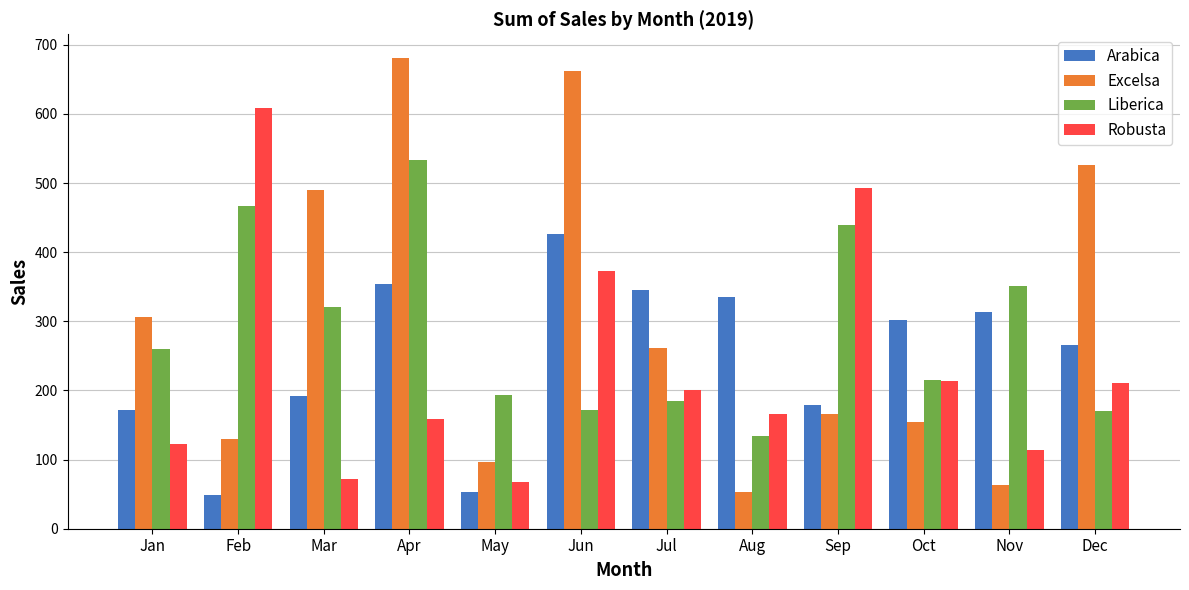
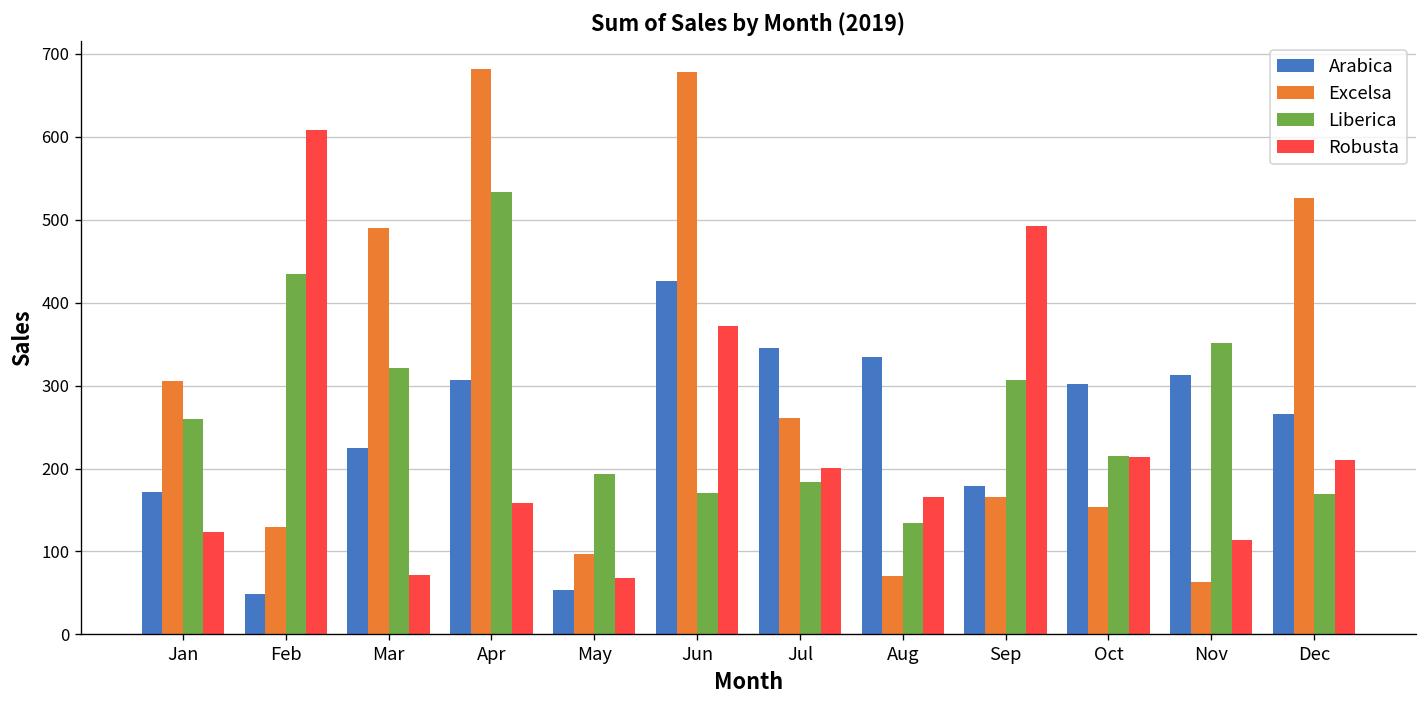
  {
    "Arabica": {
      "Jan": 170,
      "Feb": 50,
-     "Mar": 190,
-     "Apr": 350,
+     "Mar": 220,
+     "Apr": 310,
      "May": 50,
      "Jun": 430,
      "Jul": 350,
      "Aug": 330,
      "Sep": 180,
      "Oct": 300,
      "Nov": 310,
      "Dec": 270
    },
    "Excelsa": {
      "Jan": 310,
      "Feb": 130,
      "Mar": 490,
      "Apr": 680,
      "May": 100,
-     "Jun": 660,
+     "Jun": 680,
      "Jul": 260,
-     "Aug": 50,
+     "Aug": 70,
      "Sep": 170,
      "Oct": 150,
      "Nov": 60,
      "Dec": 530
    },
    "Liberica": {
      "Jan": 260,
-     "Feb": 470,
+     "Feb": 430,
      "Mar": 320,
      "Apr": 530,
      "May": 190,
      "Jun": 170,
      "Jul": 180,
      "Aug": 130,
-     "Sep": 440,
+     "Sep": 310,
      "Oct": 220,
      "Nov": 350,
      "Dec": 170
    },
    "Robusta": {
      "Jan": 120,
      "Feb": 610,
      "Mar": 70,
      "Apr": 160,
      "May": 70,
      "Jun": 370,
      "Jul": 200,
      "Aug": 170,
      "Sep": 490,
      "Oct": 210,
      "Nov": 110,
      "Dec": 210
    }
  }
